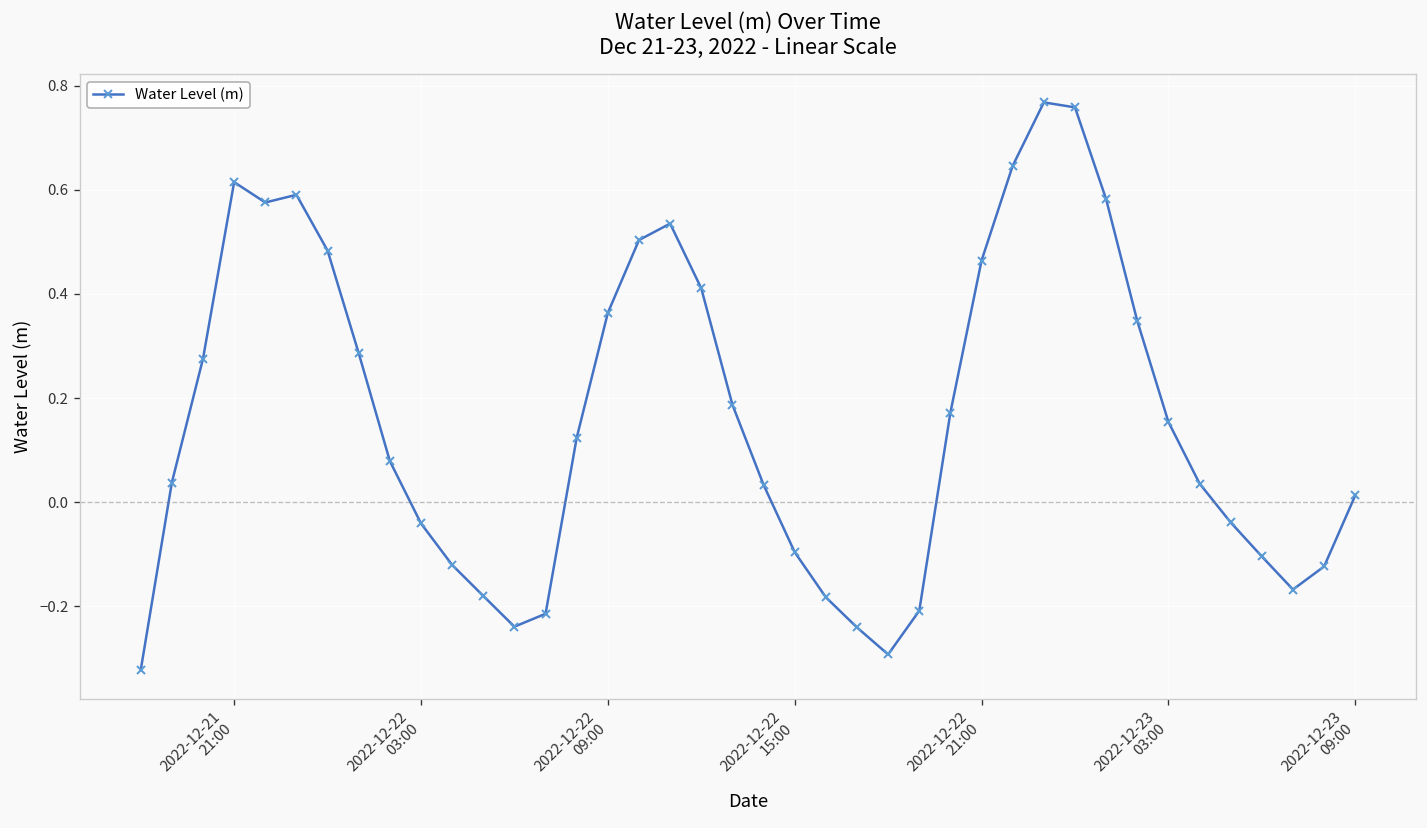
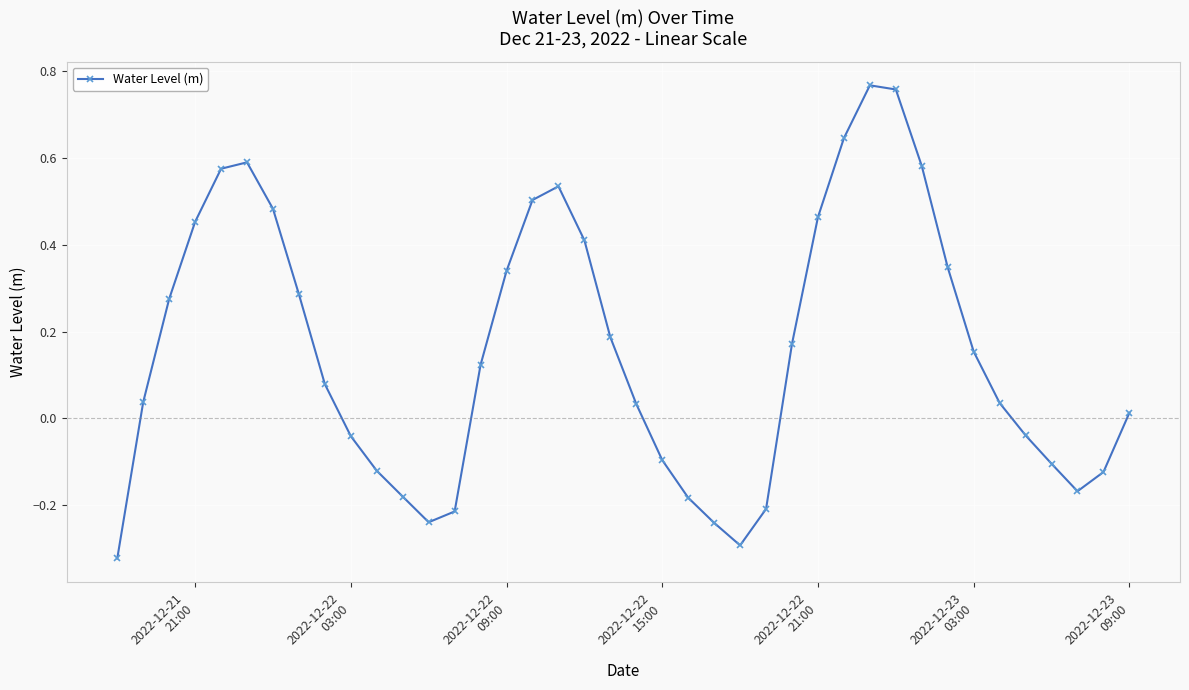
  {
-   "2022-12-21 21:00": 0.61,
+   "2022-12-21 21:00": 0.45,
    "2022-12-22 03:00": -0.04,
-   "2022-12-22 09:00": 0.36,
+   "2022-12-22 09:00": 0.34,
    "2022-12-22 15:00": -0.10,
    "2022-12-22 21:00": 0.46,
    "2022-12-23 03:00": 0.15,
    "2022-12-23 09:00": 0.01
  }
